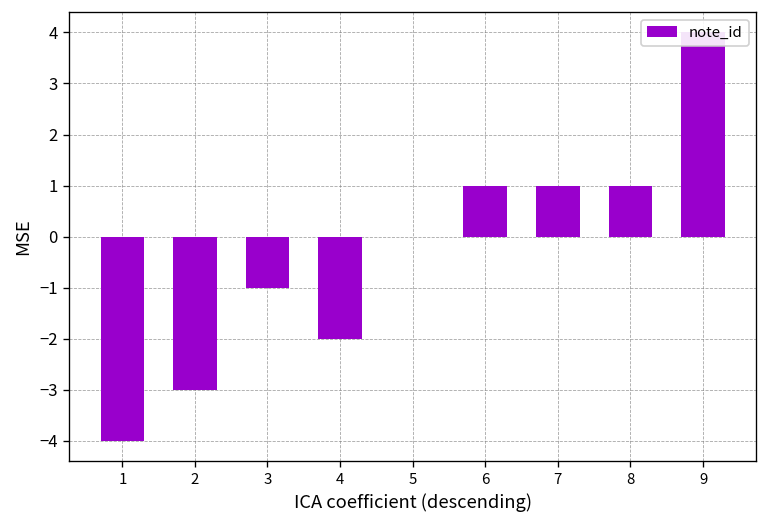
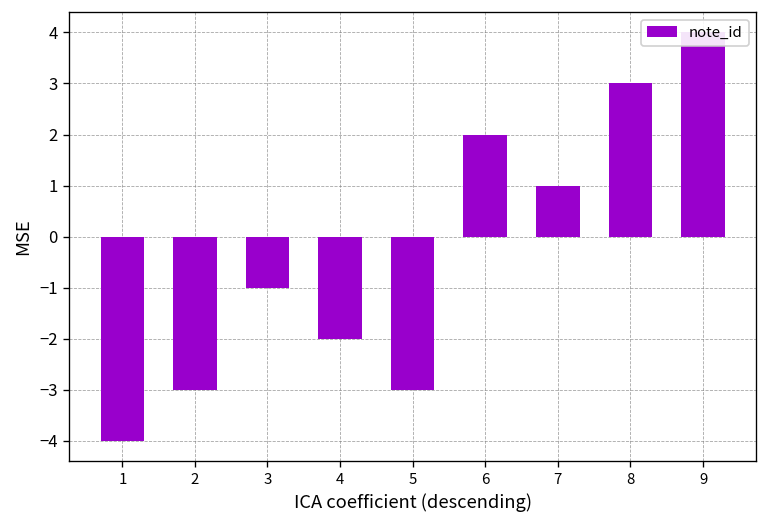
  {
    "1": -4.0,
    "2": -3.0,
    "3": -1.0,
    "4": -2.0,
-   "5": 0.0,
-   "6": 1.0,
+   "5": -3.0,
+   "6": 2.0,
    "7": 1.0,
-   "8": 1.0
+   "8": 3.0
  }
